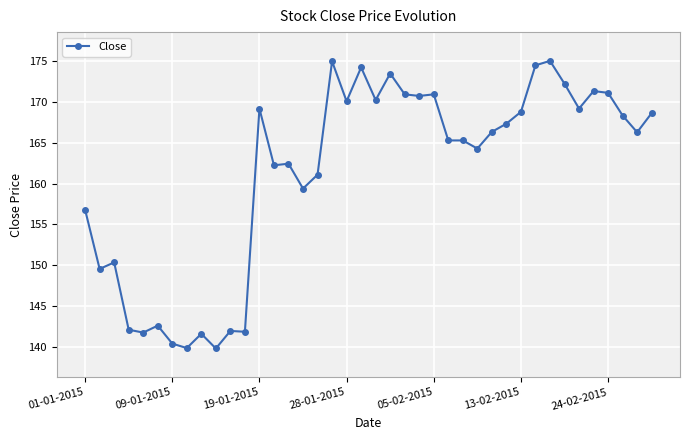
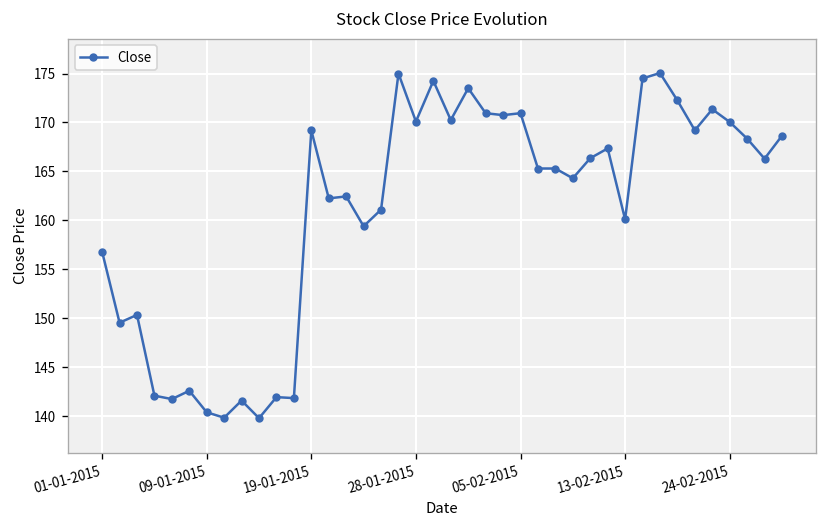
  {
    "01-01-2015": 157,
    "09-01-2015": 140,
    "19-01-2015": 169,
    "28-01-2015": 170,
    "05-02-2015": 171,
-   "13-02-2015": 169,
-   "24-02-2015": 171
+   "13-02-2015": 160,
+   "24-02-2015": 170
  }
